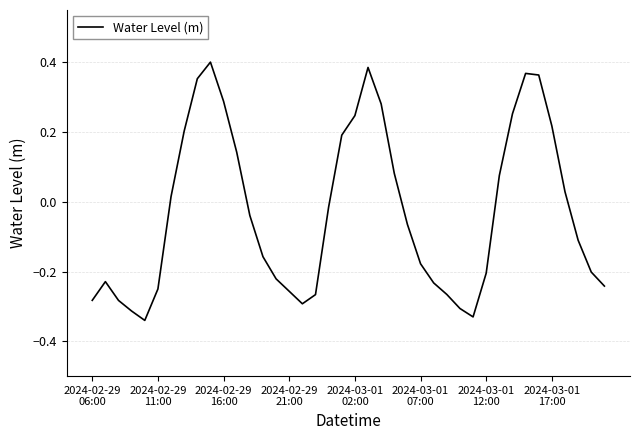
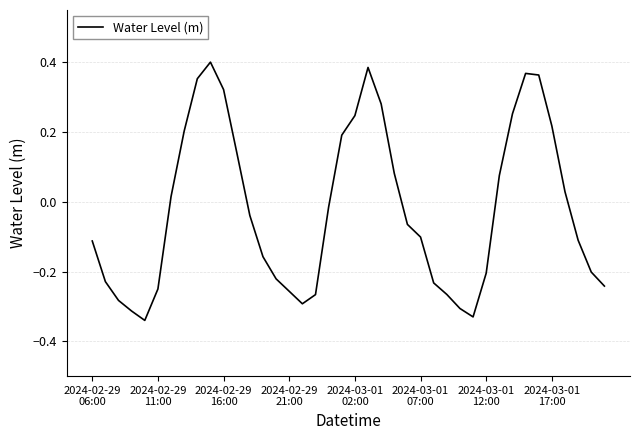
  {
-   "2024-02-29 06:00": -0.28,
+   "2024-02-29 06:00": -0.11,
    "2024-02-29 11:00": -0.25,
-   "2024-02-29 16:00": 0.29,
+   "2024-02-29 16:00": 0.32,
    "2024-02-29 21:00": -0.26,
    "2024-03-01 02:00": 0.25,
-   "2024-03-01 07:00": -0.18,
+   "2024-03-01 07:00": -0.10,
    "2024-03-01 12:00": -0.20,
    "2024-03-01 17:00": 0.22
  }
